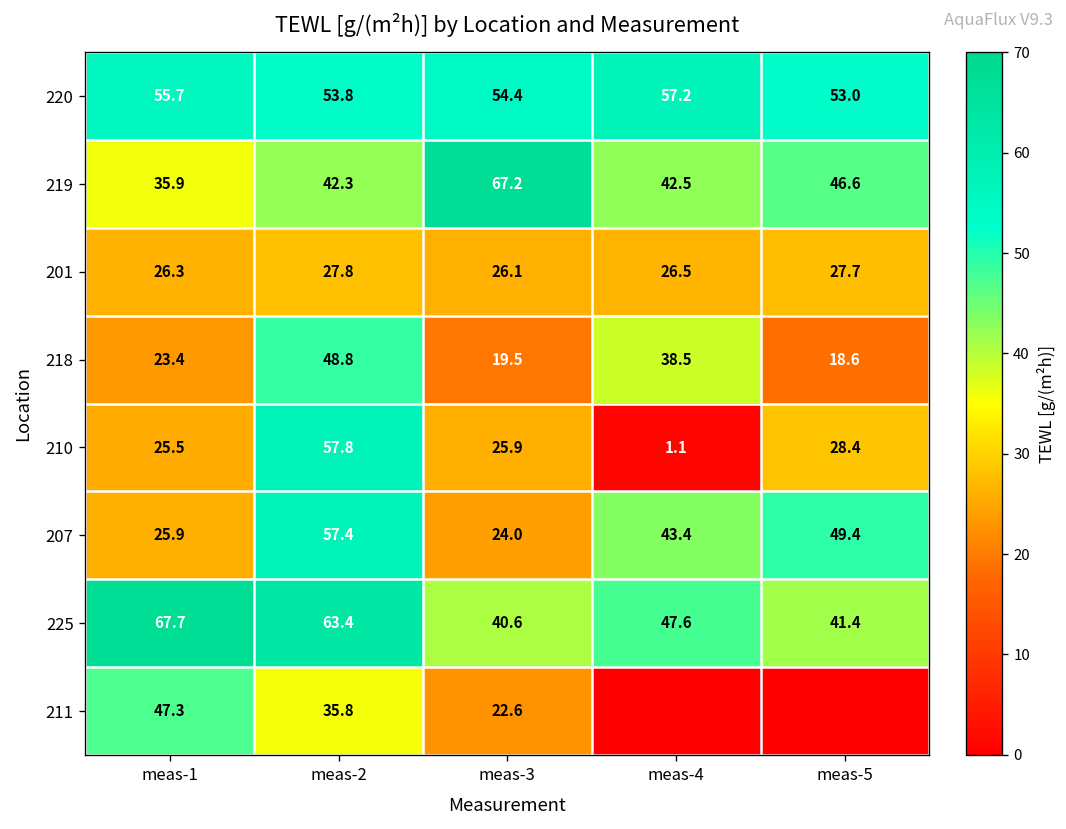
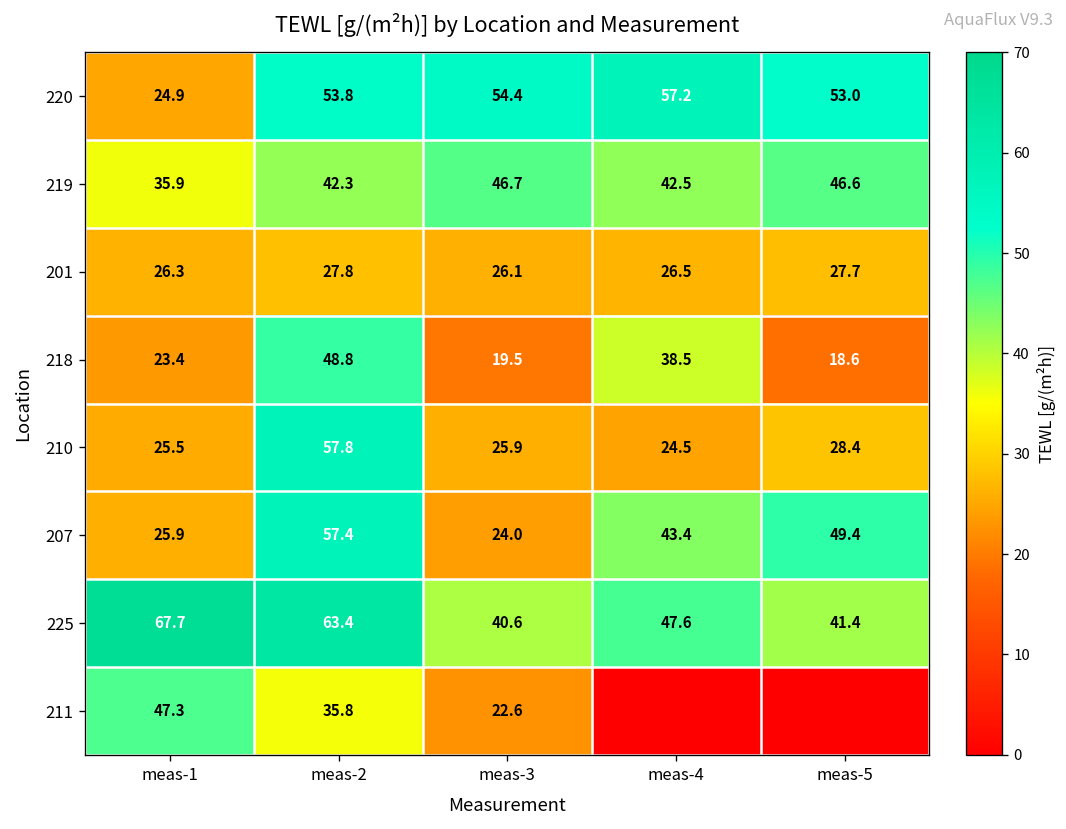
  {
    "220": {
-     "meas-1": 55.7,
+     "meas-1": 24.9,
      "meas-2": 53.8,
      "meas-3": 54.4,
      "meas-4": 57.2,
      "meas-5": 53.0
    },
    "219": {
      "meas-1": 35.9,
      "meas-2": 42.3,
-     "meas-3": 67.2,
+     "meas-3": 46.7,
      "meas-4": 42.5,
      "meas-5": 46.6
    },
    "201": {
      "meas-1": 26.3,
      "meas-2": 27.8,
      "meas-3": 26.1,
      "meas-4": 26.5,
      "meas-5": 27.7
    },
    "218": {
      "meas-1": 23.4,
      "meas-2": 48.8,
      "meas-3": 19.5,
      "meas-4": 38.5,
      "meas-5": 18.6
    },
    "210": {
      "meas-1": 25.5,
      "meas-2": 57.8,
      "meas-3": 25.9,
-     "meas-4": 1.1,
+     "meas-4": 24.5,
      "meas-5": 28.4
    },
    "207": {
      "meas-1": 25.9,
      "meas-2": 57.4,
      "meas-3": 24.0,
      "meas-4": 43.4,
      "meas-5": 49.4
    },
    "225": {
      "meas-1": 67.7,
      "meas-2": 63.4,
      "meas-3": 40.6,
      "meas-4": 47.6,
      "meas-5": 41.4
    },
    "211": {
      "meas-1": 47.3,
      "meas-2": 35.8,
      "meas-3": 22.6
    }
  }
